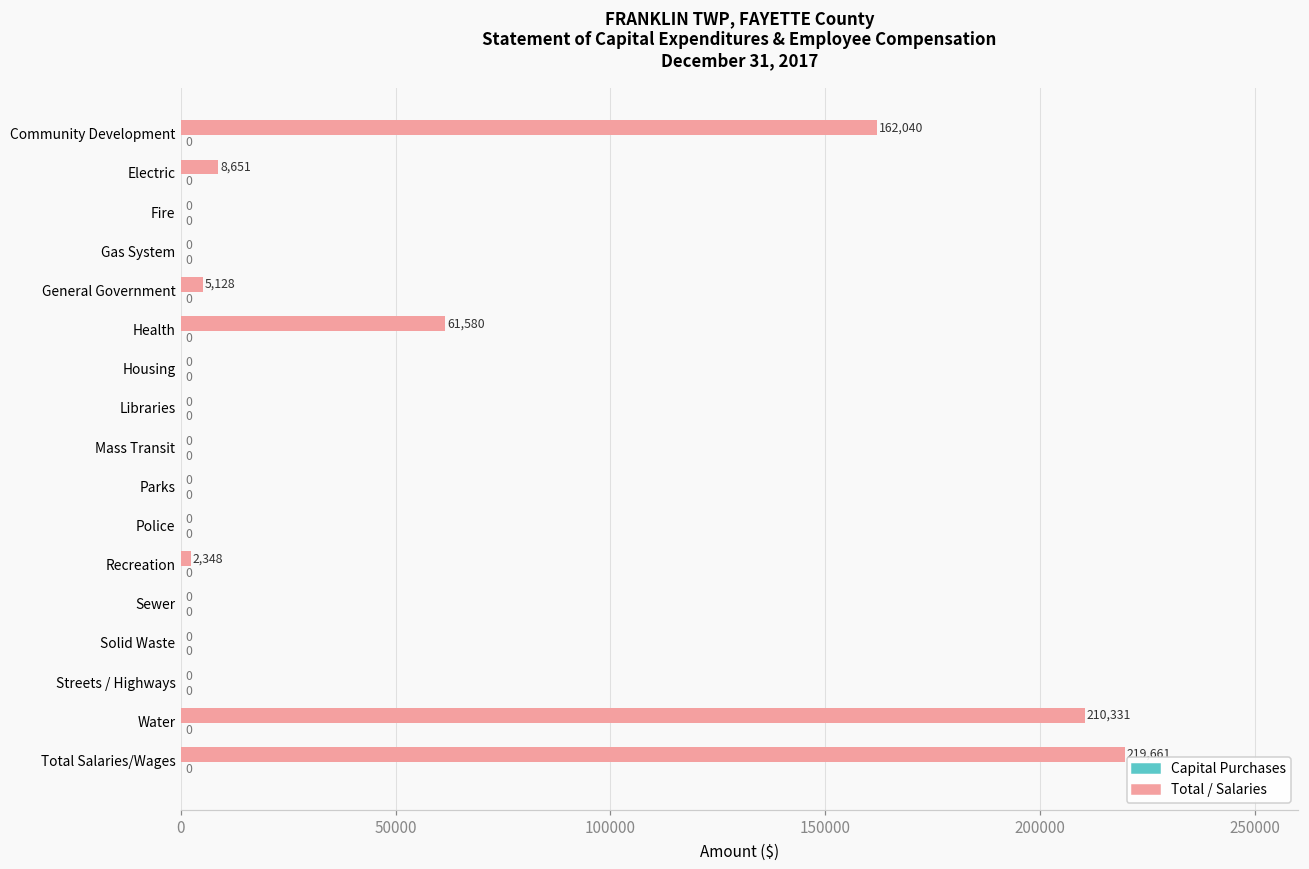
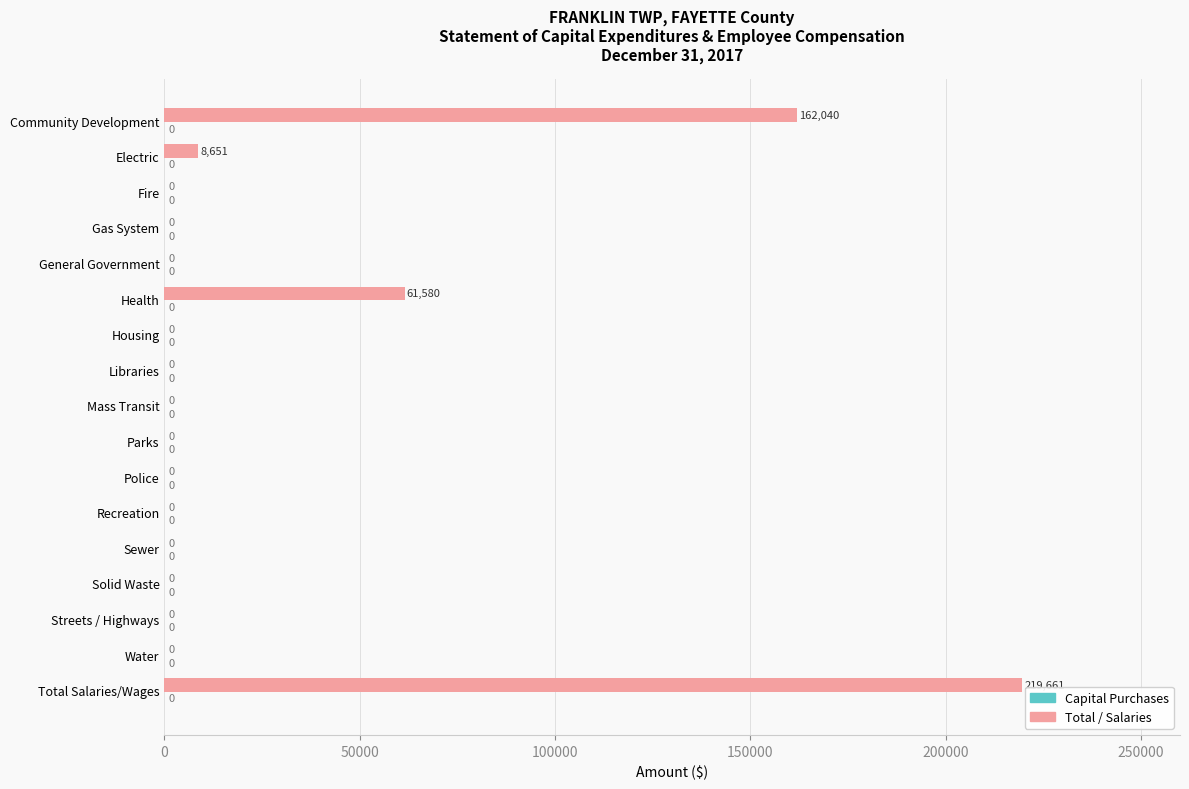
  {
    "Capital Purchases": {
      "Community Development": "0",
      "Electric": "0",
      "Fire": "0",
      "Gas System": "0",
      "General Government": "0",
      "Health": "0",
      "Housing": "0",
      "Libraries": "0",
      "Mass Transit": "0",
      "Parks": "0",
      "Police": "0",
      "Recreation": "0",
      "Sewer": "0",
      "Solid Waste": "0",
      "Streets / Highways": "0",
      "Water": "0",
      "Total Salaries/Wages": "0"
    },
    "Total / Salaries": {
      "Community Development": "162,040",
      "Electric": "8,651",
      "Fire": "0",
      "Gas System": "0",
-     "General Government": "5,128",
+     "General Government": "0",
      "Health": "61,580",
      "Housing": "0",
      "Libraries": "0",
      "Mass Transit": "0",
      "Parks": "0",
      "Police": "0",
-     "Recreation": "2,348",
+     "Recreation": "0",
      "Sewer": "0",
      "Solid Waste": "0",
      "Streets / Highways": "0",
-     "Water": "210,331"
+     "Water": "0"
    }
  }
